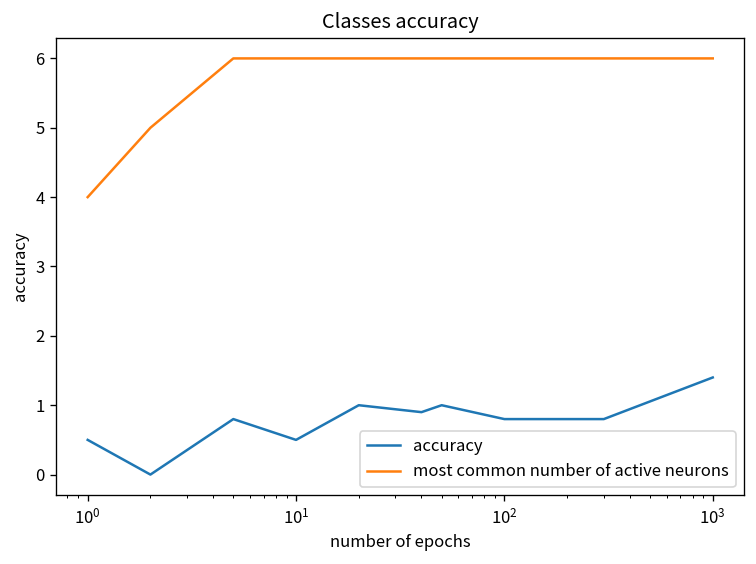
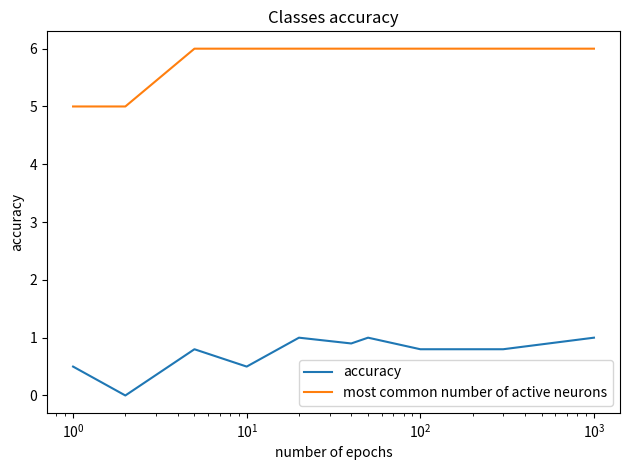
  {
    "accuracy": {
      "10^0": 0.5,
      "10^1": 0.5,
      "10^2": 0.8,
-     "10^3": 1.4
+     "10^3": 1.0
    },
    "most common number of active neurons": {
-     "10^0": 4,
+     "10^0": 5,
      "10^1": 6,
      "10^2": 6,
      "10^3": 6
    }
  }
